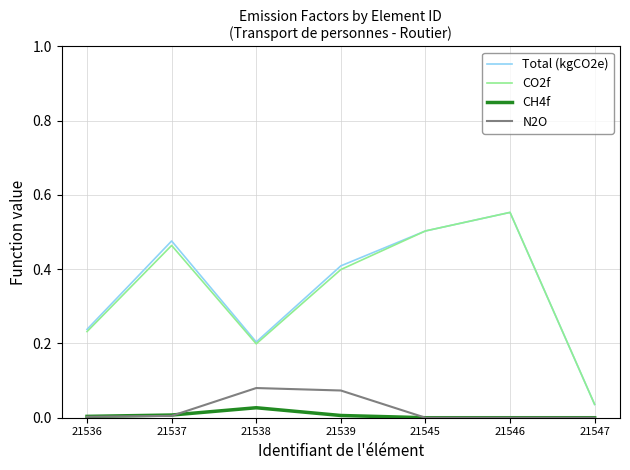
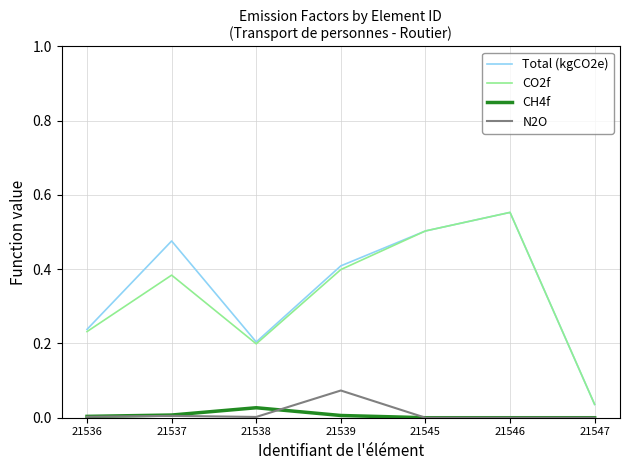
  {
    "Total (kgCO2e)": {
      "21537": 0.48,
      "21539": 0.41
    },
    "CO2f": {
-     "21537": 0.46,
+     "21537": 0.38,
      "21539": 0.40
    },
    "CH4f": {
      "21538": 0.03,
      "21539": 0.01
    },
    "N2O": {
-     "21538": 0.08,
+     "21538": 0.00,
      "21539": 0.07
    }
  }
